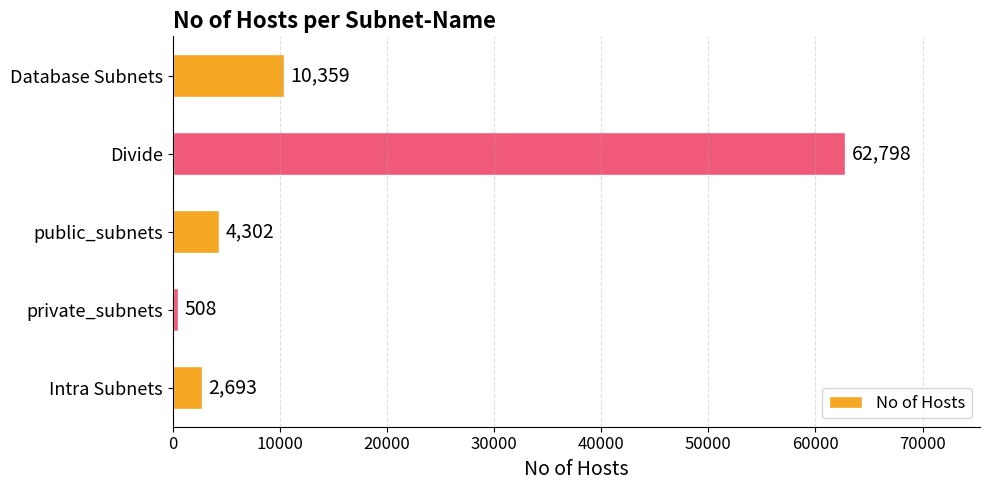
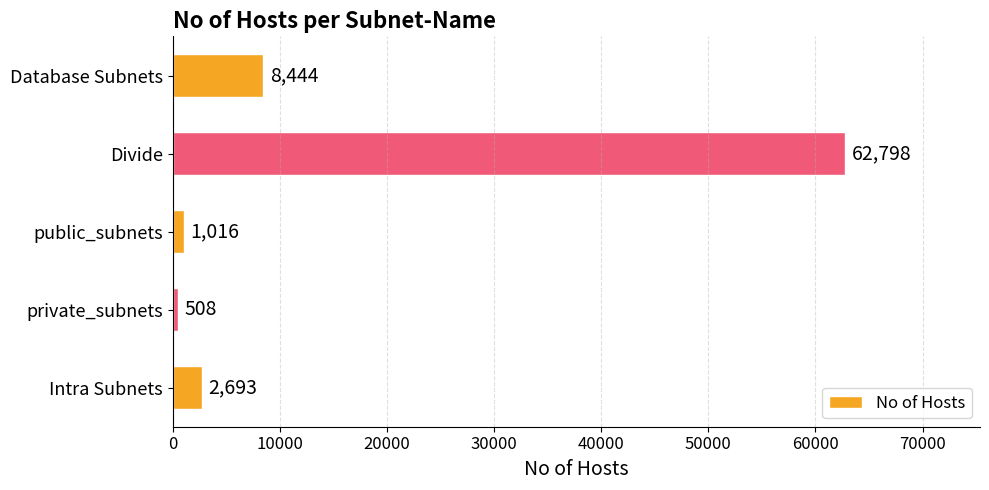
  {
-   "Database Subnets": "10,359",
+   "Database Subnets": "8,444",
    "Divide": "62,798",
-   "public_subnets": "4,302",
+   "public_subnets": "1,016",
    "private_subnets": "508",
    "Intra Subnets": "2,693"
  }
